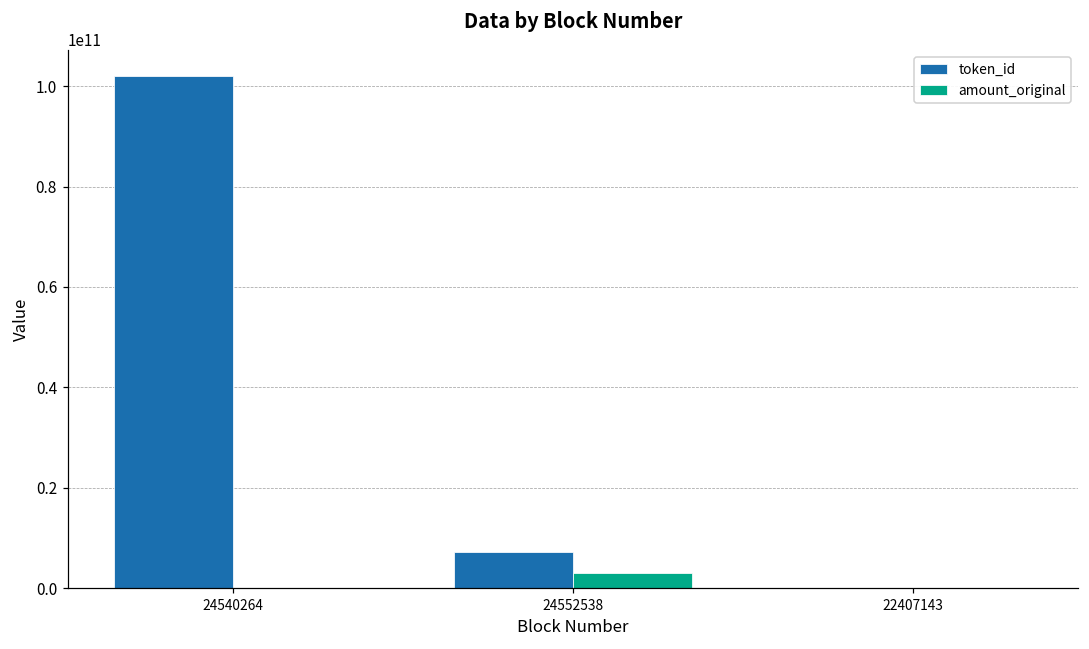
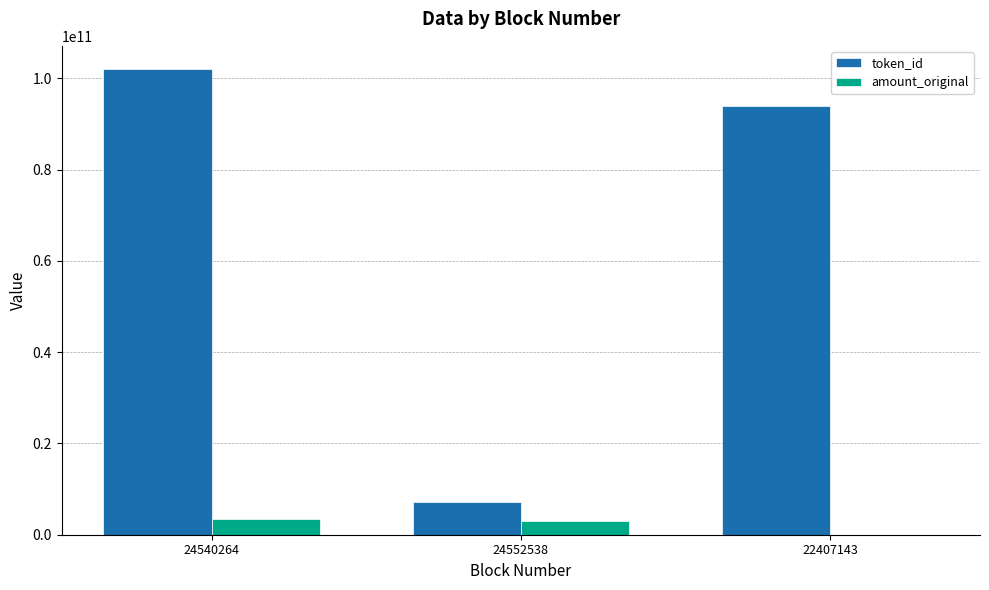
  {
    "token_id": {
      "24540264": 102000000000,
      "24552538": 7000000000,
-     "22407143": 0
+     "22407143": 94000000000
    },
    "amount_original": {
-     "24540264": 0,
+     "24540264": 3000000000,
      "24552538": 3000000000
    }
  }
